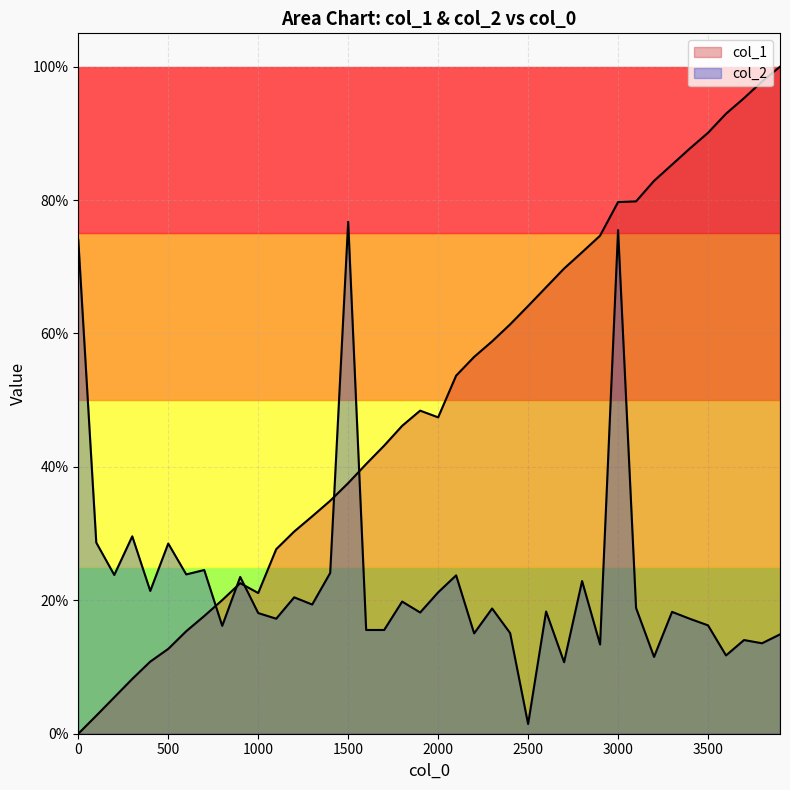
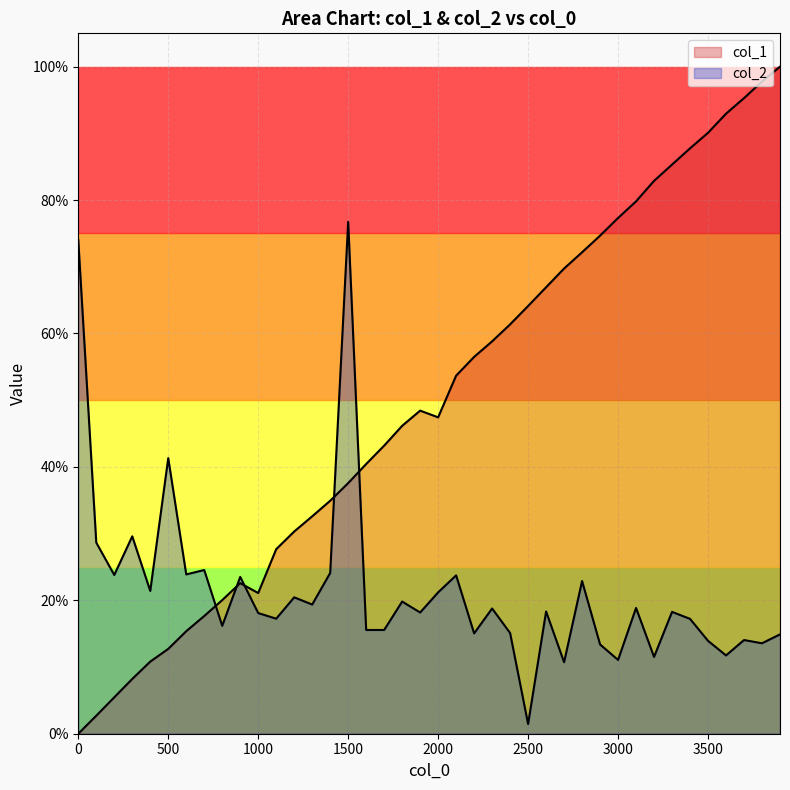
  {
    "col_1": {
      "0": "0%",
      "500": "13%",
      "1000": "21%",
      "1500": "38%",
      "2000": "47%",
      "2500": "64%",
-     "3000": "80%",
+     "3000": "77%",
      "3500": "90%"
    },
    "col_2": {
      "0": "74%",
-     "500": "29%",
+     "500": "41%",
      "1000": "18%",
      "1500": "77%",
      "2000": "21%",
      "2500": "1%",
-     "3000": "75%",
-     "3500": "16%"
+     "3000": "11%",
+     "3500": "14%"
    }
  }
